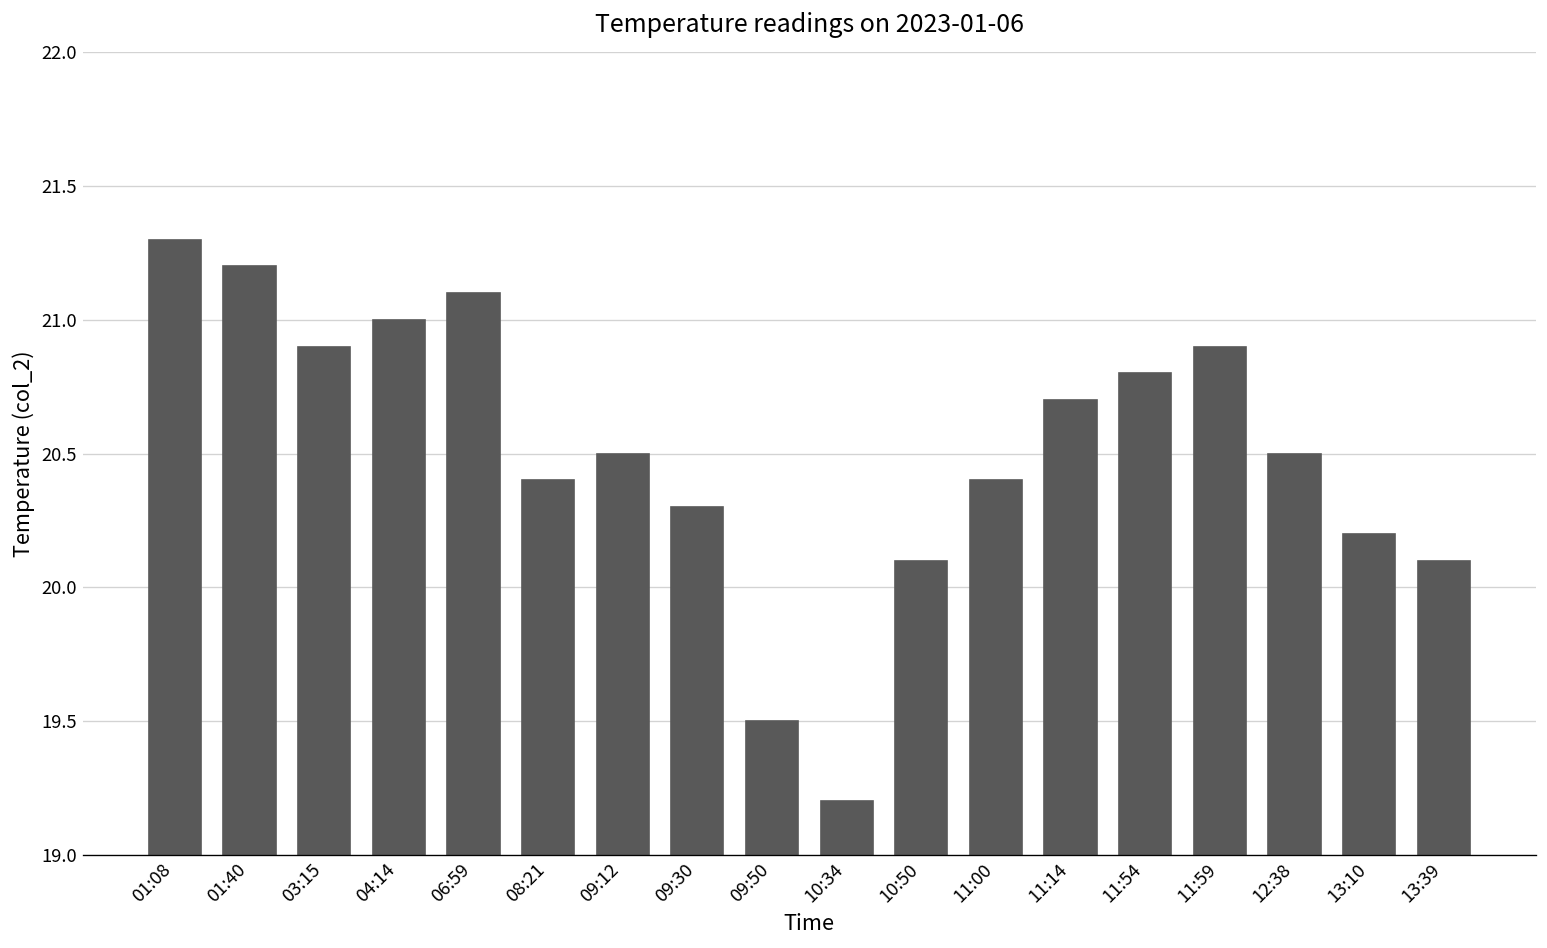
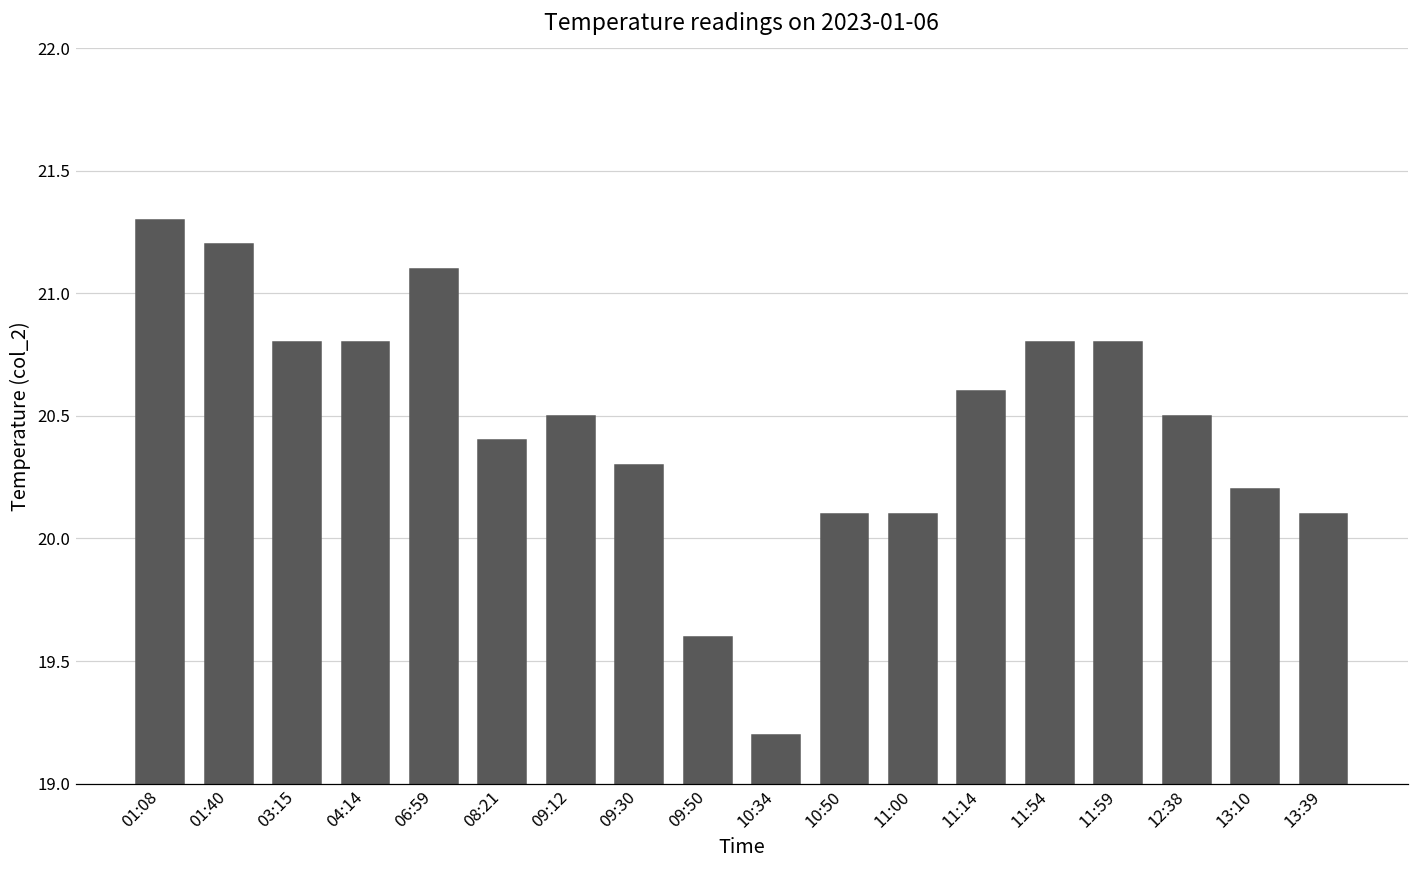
  {
    "01:08": 21.3,
    "01:40": 21.2,
-   "03:15": 20.9,
-   "04:14": 21.0,
+   "03:15": 20.8,
+   "04:14": 20.8,
    "06:59": 21.1,
    "08:21": 20.4,
    "09:12": 20.5,
    "09:30": 20.3,
-   "09:50": 19.5,
+   "09:50": 19.6,
    "10:34": 19.2,
    "10:50": 20.1,
-   "11:00": 20.4,
-   "11:14": 20.7,
+   "11:00": 20.1,
+   "11:14": 20.6,
    "11:54": 20.8,
-   "11:59": 20.9,
+   "11:59": 20.8,
    "12:38": 20.5,
    "13:10": 20.2,
    "13:39": 20.1
  }
